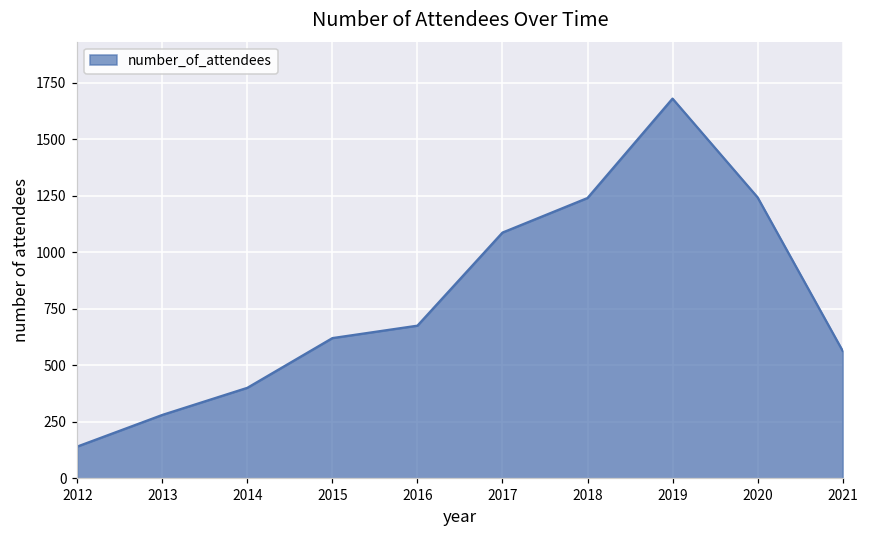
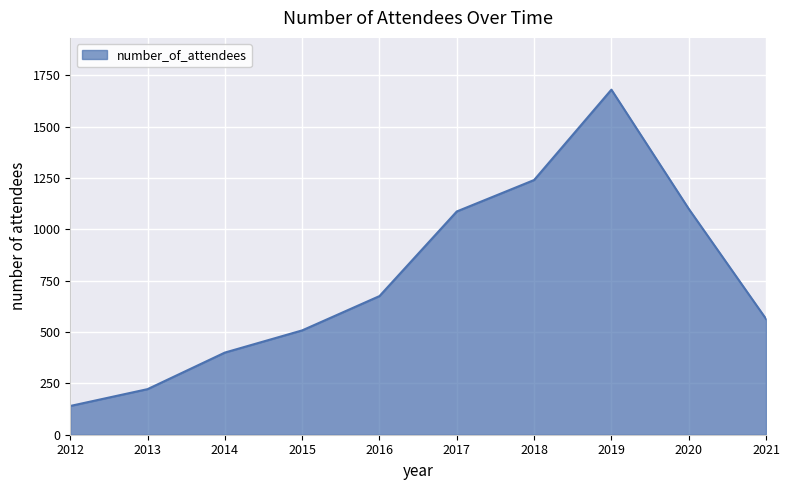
  {
    "2012": 140,
-   "2013": 280,
+   "2013": 220,
    "2014": 400,
-   "2015": 620,
+   "2015": 510,
    "2016": 680,
    "2017": 1090,
    "2018": 1240,
    "2019": 1680,
-   "2020": 1240,
+   "2020": 1100,
    "2021": 560
  }
